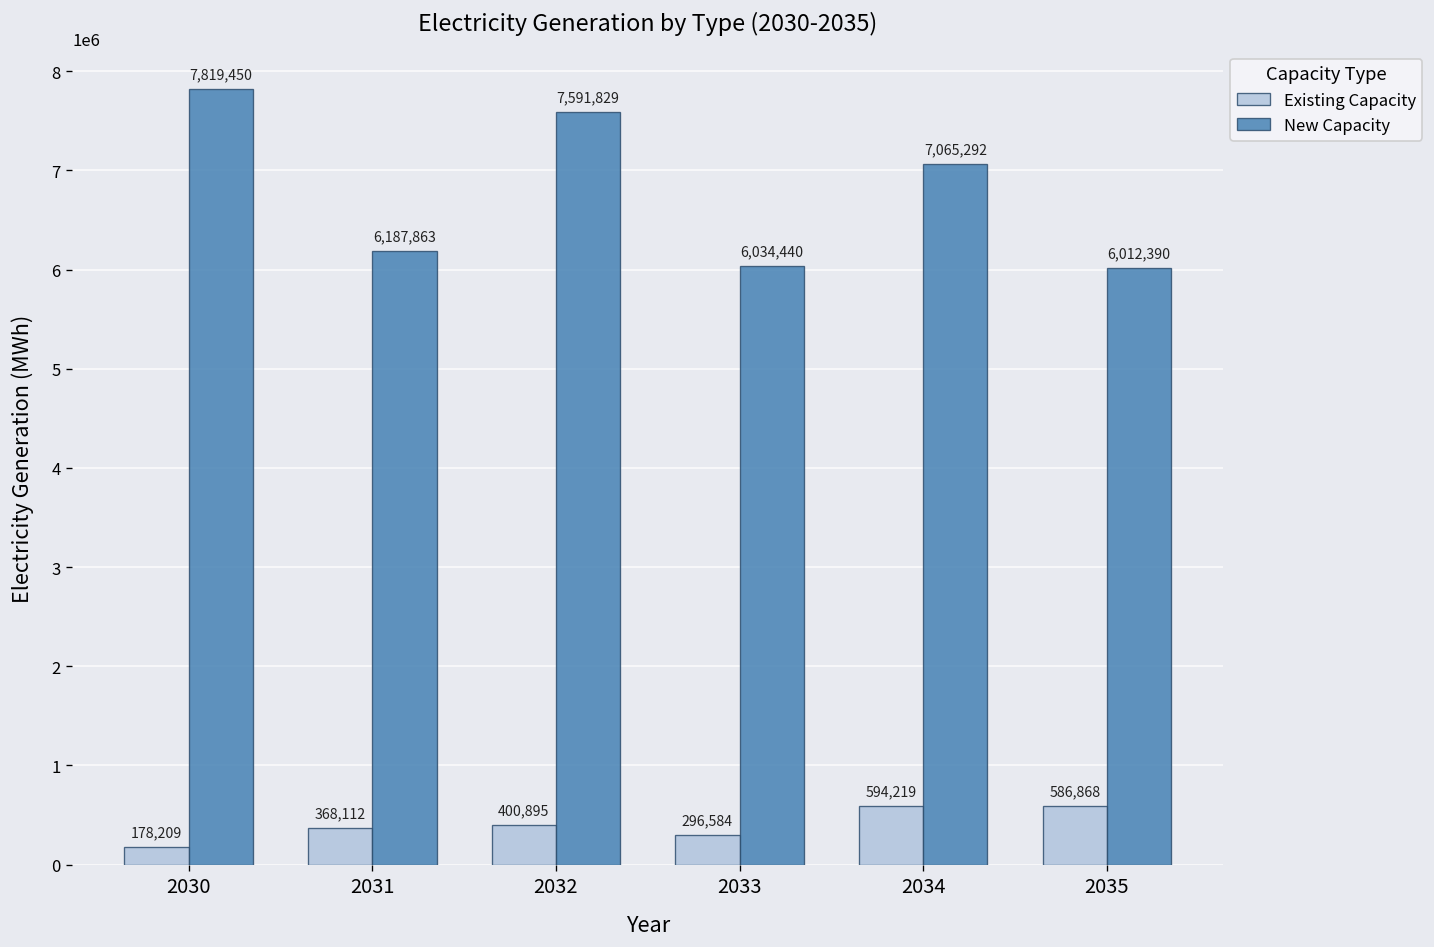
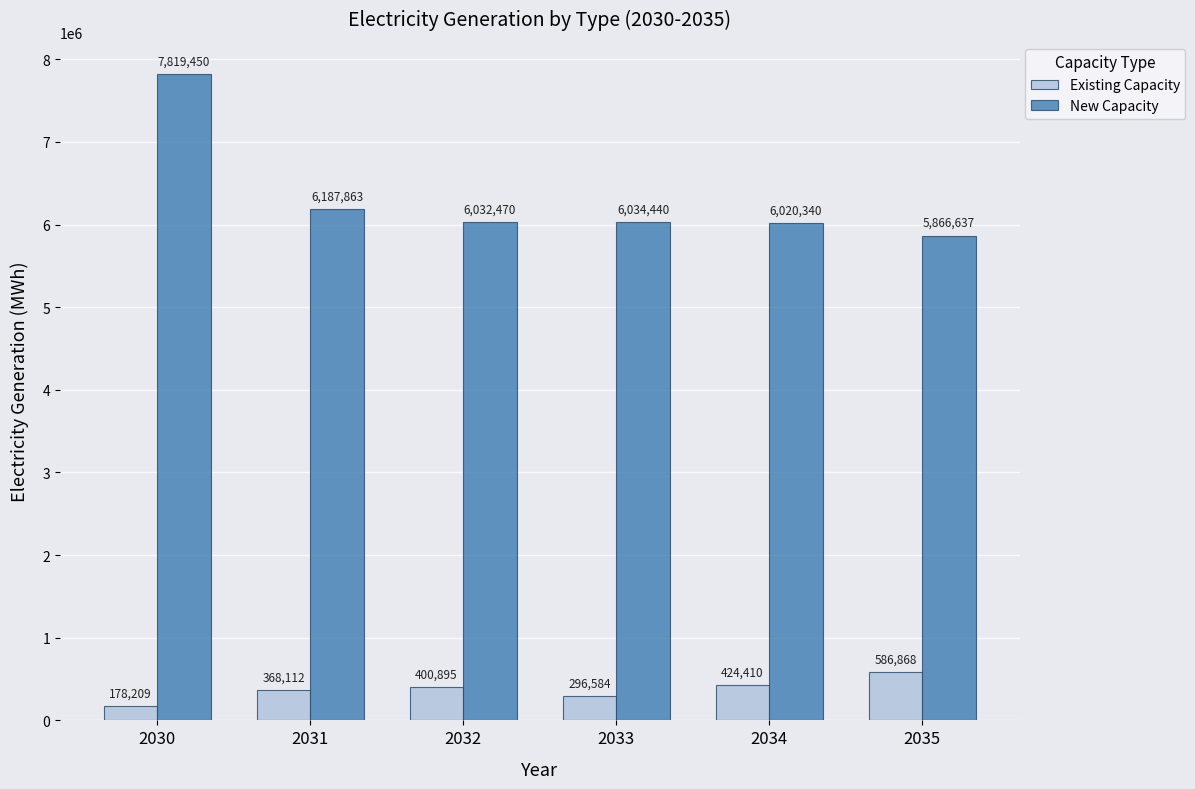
  {
    "Existing Capacity": {
      "2030": "178,209",
      "2031": "368,112",
      "2032": "400,895",
      "2033": "296,584",
-     "2034": "594,219",
+     "2034": "424,410",
      "2035": "586,868"
    },
    "New Capacity": {
      "2030": "7,819,450",
      "2031": "6,187,863",
-     "2032": "7,591,829",
+     "2032": "6,032,470",
      "2033": "6,034,440",
-     "2034": "7,065,292",
-     "2035": "6,012,390"
+     "2034": "6,020,340",
+     "2035": "5,866,637"
    }
  }
